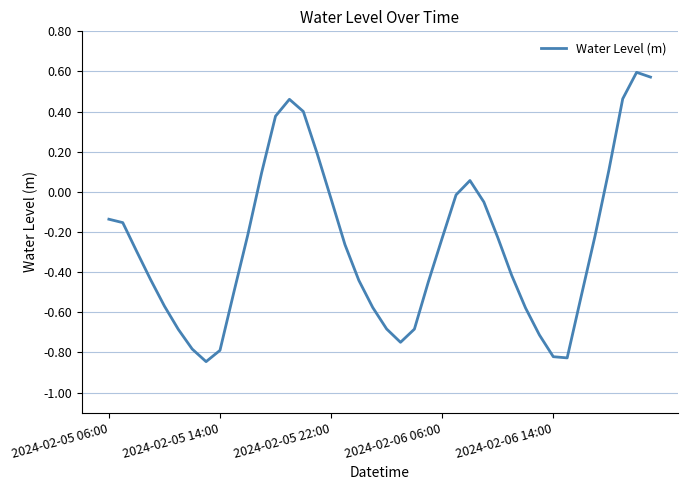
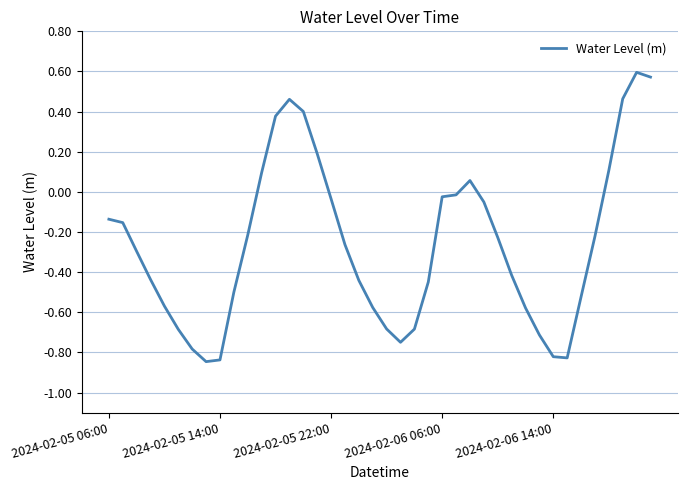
  {
    "2024-02-05 06:00": -0.14,
-   "2024-02-05 14:00": -0.79,
+   "2024-02-05 14:00": -0.84,
    "2024-02-05 22:00": -0.03,
-   "2024-02-06 06:00": -0.23,
+   "2024-02-06 06:00": -0.02,
    "2024-02-06 14:00": -0.82
  }
